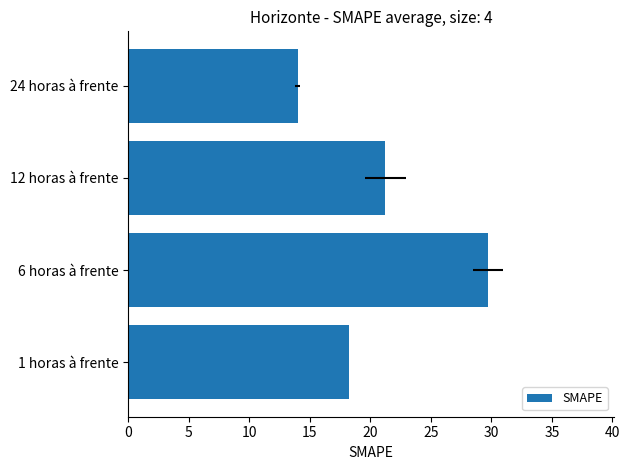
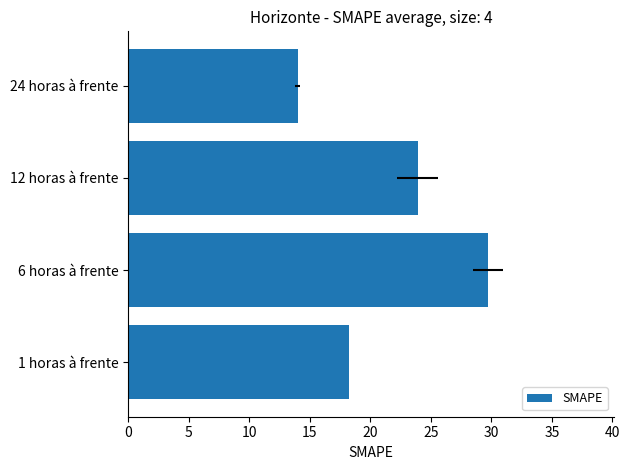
  {
    "24 horas à frente": 14.0,
-   "12 horas à frente": 21.2,
+   "12 horas à frente": 23.9,
    "6 horas à frente": 29.7,
    "1 horas à frente": 18.2
  }
